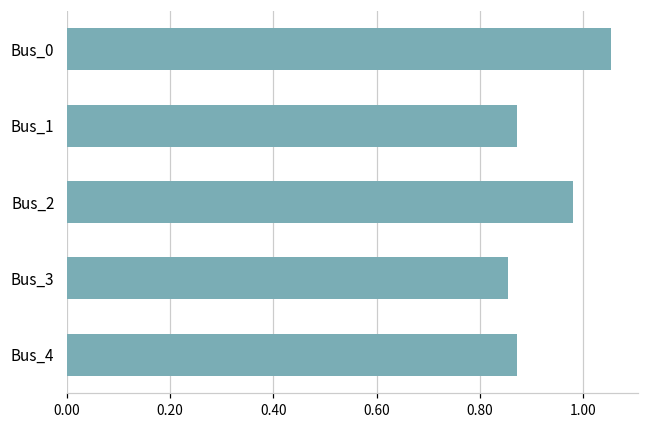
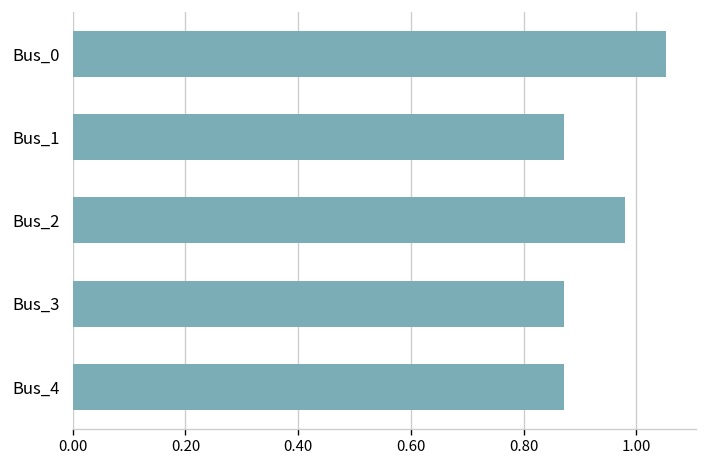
  {
    "Bus_0": 1.05,
    "Bus_1": 0.87,
    "Bus_2": 0.98,
-   "Bus_3": 0.85,
+   "Bus_3": 0.87,
    "Bus_4": 0.87
  }
